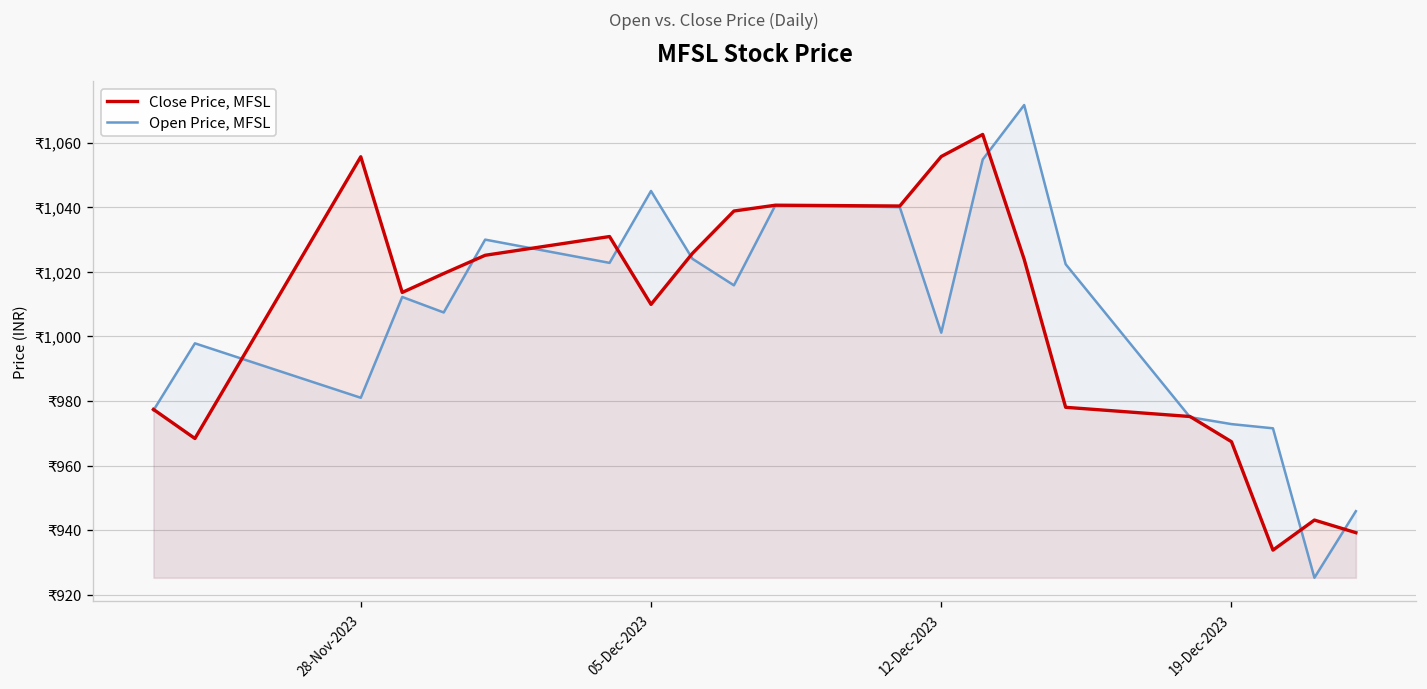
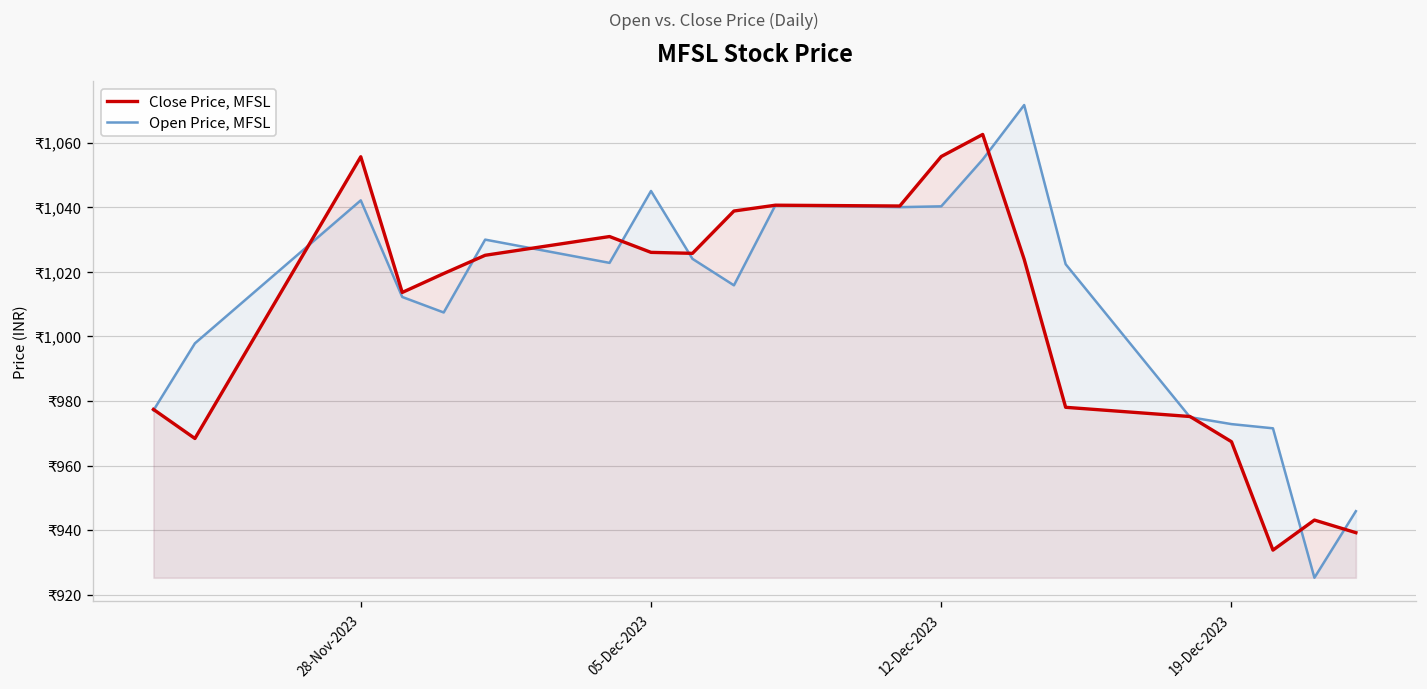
  {
    "Close Price, MFSL": {
      "28-Nov-2023": "₹1,056",
-     "05-Dec-2023": "₹1,010",
+     "05-Dec-2023": "₹1,026",
      "12-Dec-2023": "₹1,056",
      "19-Dec-2023": "₹967"
    },
    "Open Price, MFSL": {
-     "28-Nov-2023": "₹981",
+     "28-Nov-2023": "₹1,042",
      "05-Dec-2023": "₹1,045",
-     "12-Dec-2023": "₹1,001",
+     "12-Dec-2023": "₹1,040",
      "19-Dec-2023": "₹973"
    }
  }
